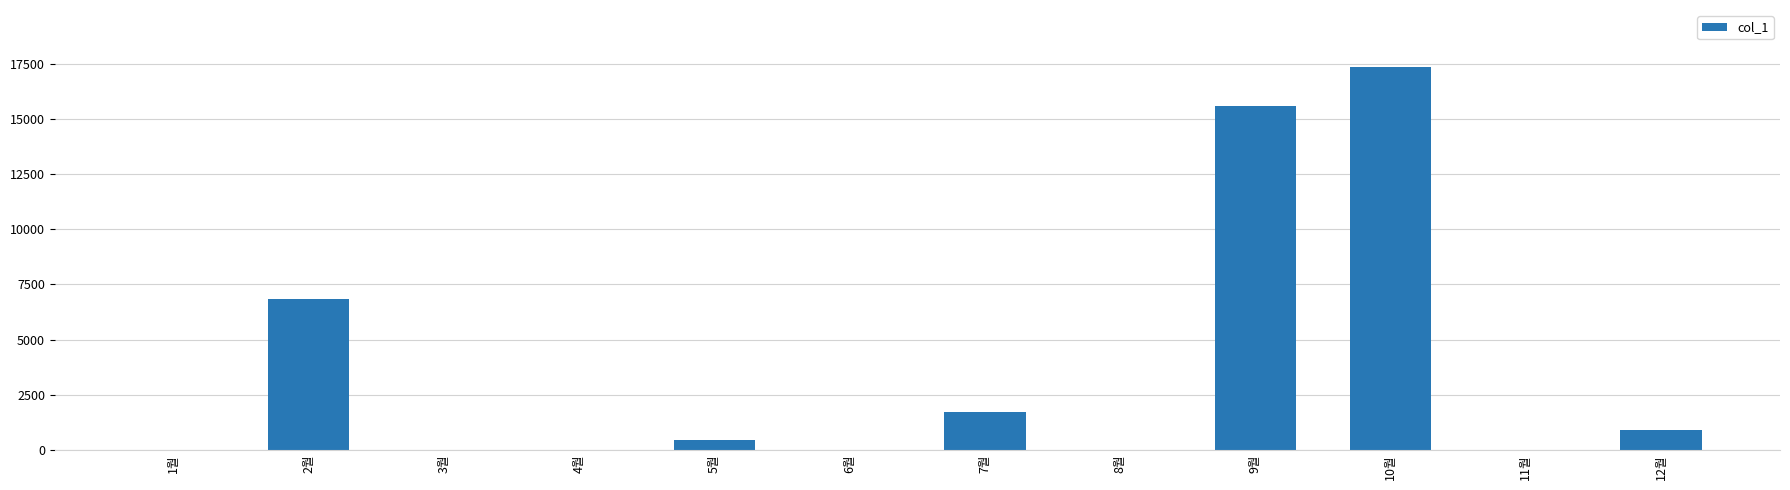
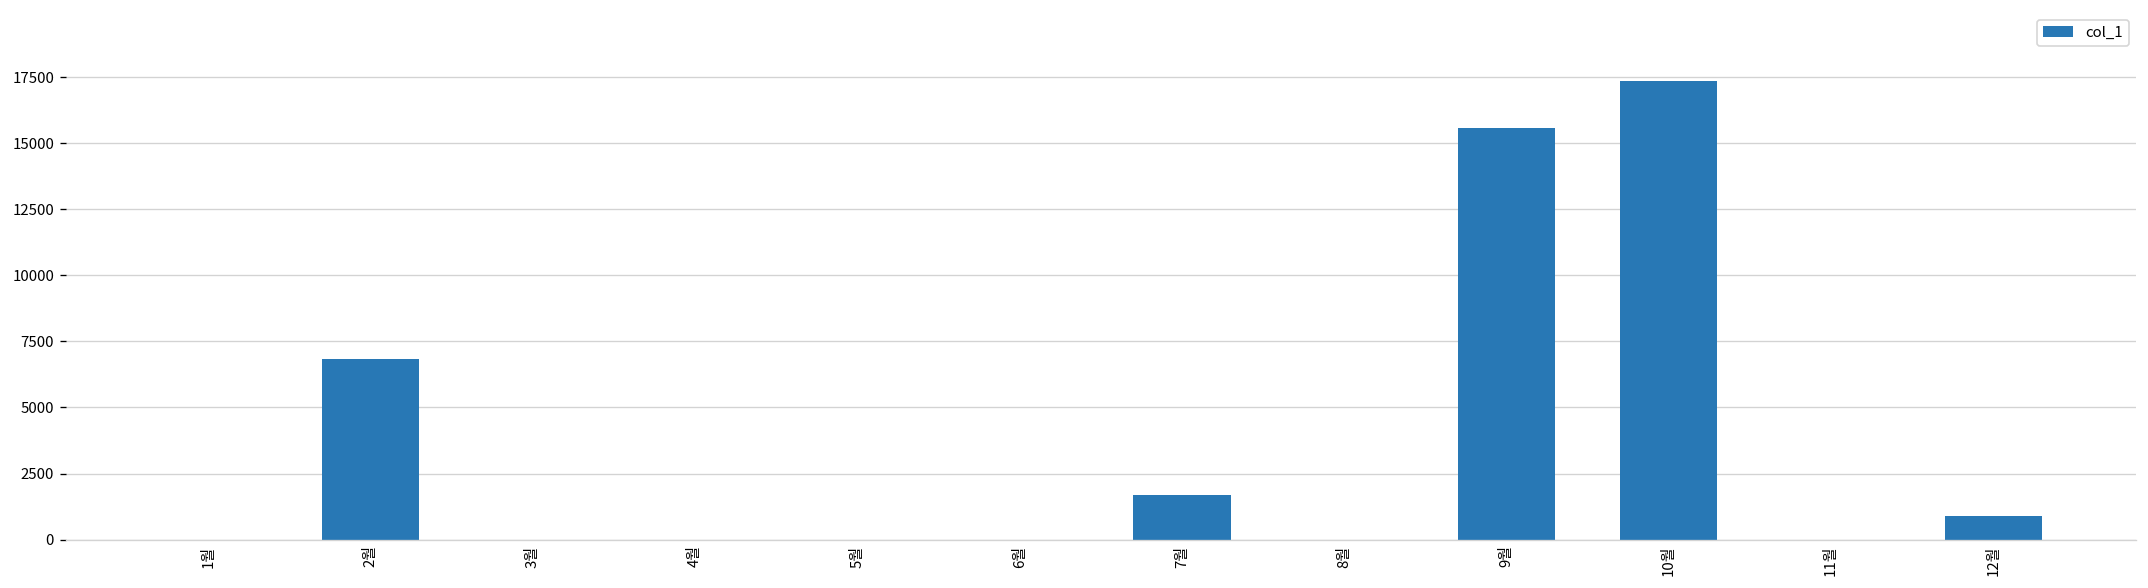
  {
    "1월": 0,
    "2월": 6800,
    "3월": 0,
    "4월": 0,
-   "5월": 400,
+   "5월": 0,
    "6월": 0,
    "7월": 1700,
    "8월": 0,
    "9월": 15600,
    "10월": 17400,
    "11월": 0,
    "12월": 900
  }
